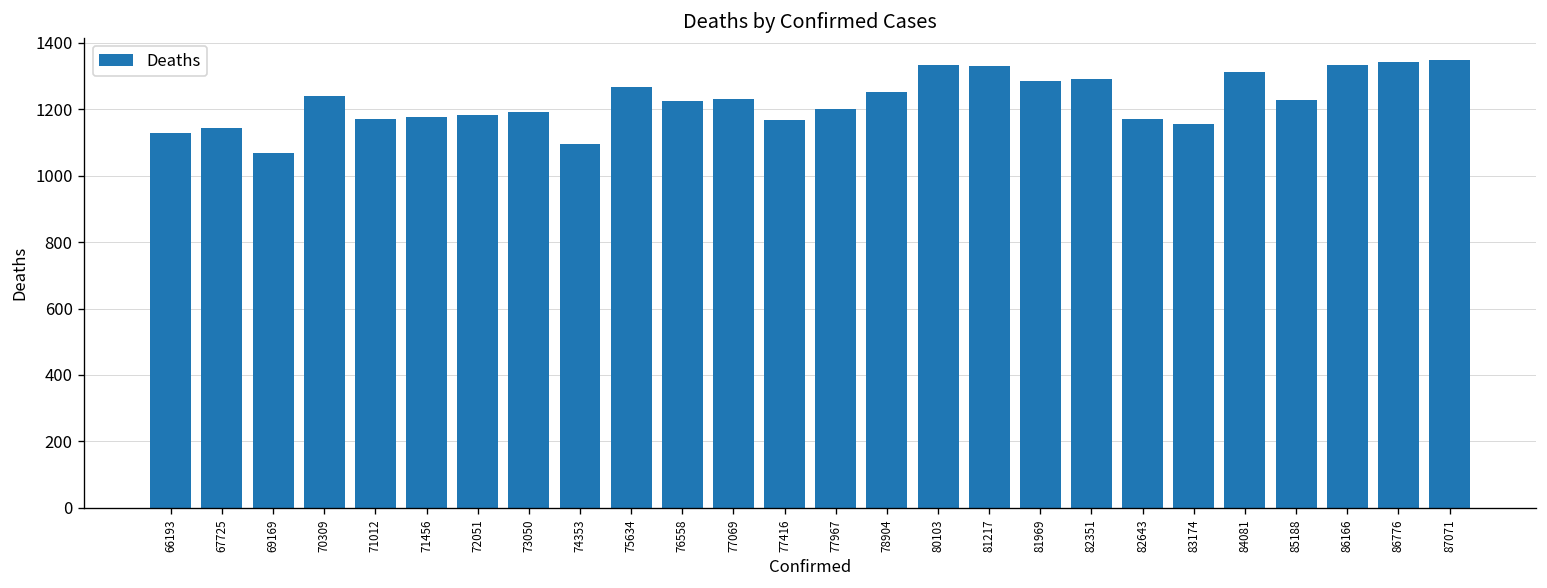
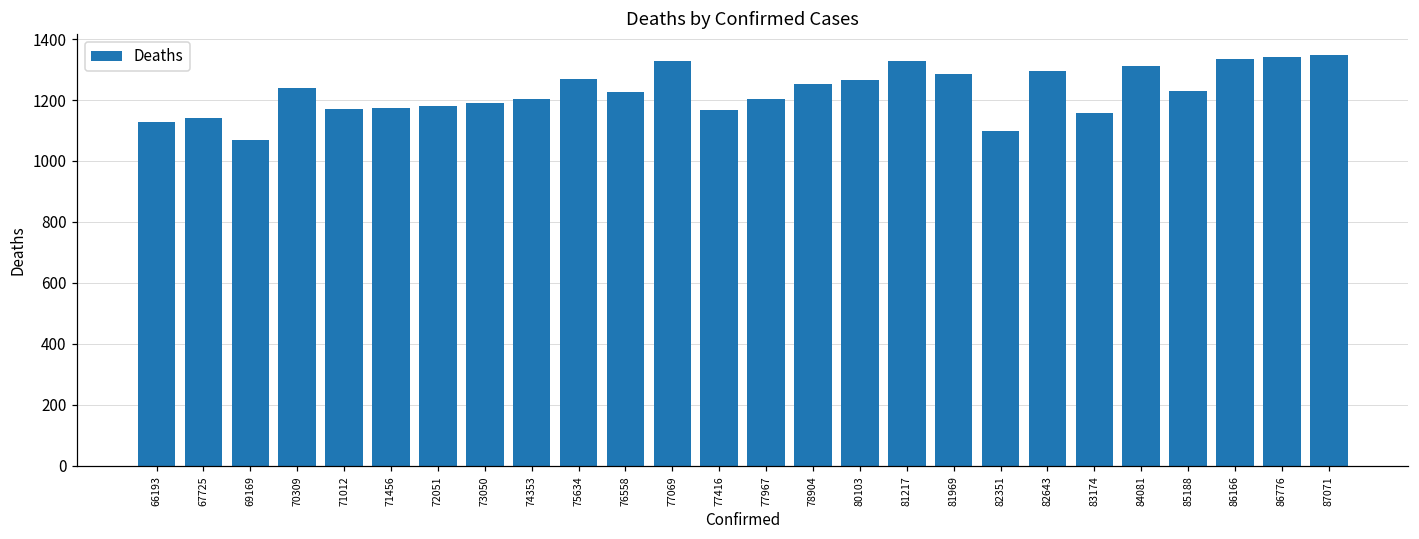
  {
    "66193": 1130,
    "67725": 1140,
    "69169": 1070,
    "70309": 1240,
    "71012": 1170,
    "71456": 1180,
    "72051": 1180,
    "73050": 1190,
-   "74353": 1100,
+   "74353": 1210,
    "75634": 1270,
    "76558": 1230,
-   "77069": 1230,
+   "77069": 1330,
    "77416": 1170,
    "77967": 1200,
    "78904": 1250,
-   "80103": 1330,
+   "80103": 1270,
    "81217": 1330,
    "81969": 1280,
-   "82351": 1290,
-   "82643": 1170,
+   "82351": 1100,
+   "82643": 1300,
    "83174": 1160,
    "84081": 1310,
    "85188": 1230,
    "86166": 1330,
    "86776": 1340,
    "87071": 1350
  }
